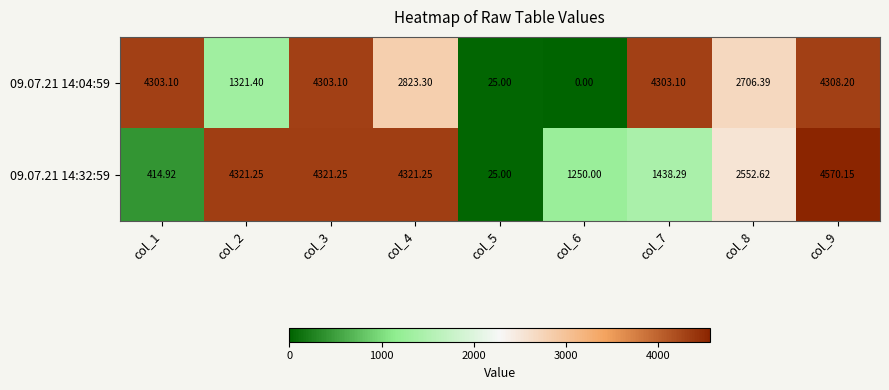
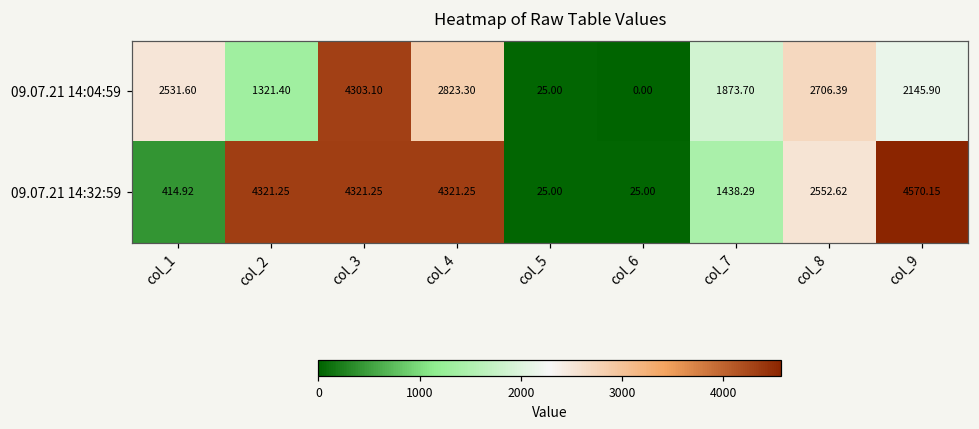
  {
    "09.07.21 14:04:59": {
-     "col_1": 4303.10,
+     "col_1": 2531.60,
      "col_2": 1321.40,
      "col_3": 4303.10,
      "col_4": 2823.30,
      "col_5": 25.00,
      "col_6": 0.00,
-     "col_7": 4303.10,
+     "col_7": 1873.70,
      "col_8": 2706.39,
-     "col_9": 4308.20
+     "col_9": 2145.90
    },
    "09.07.21 14:32:59": {
      "col_1": 414.92,
      "col_2": 4321.25,
      "col_3": 4321.25,
      "col_4": 4321.25,
      "col_5": 25.00,
-     "col_6": 1250.00,
+     "col_6": 25.00,
      "col_7": 1438.29,
      "col_8": 2552.62,
      "col_9": 4570.15
    }
  }
